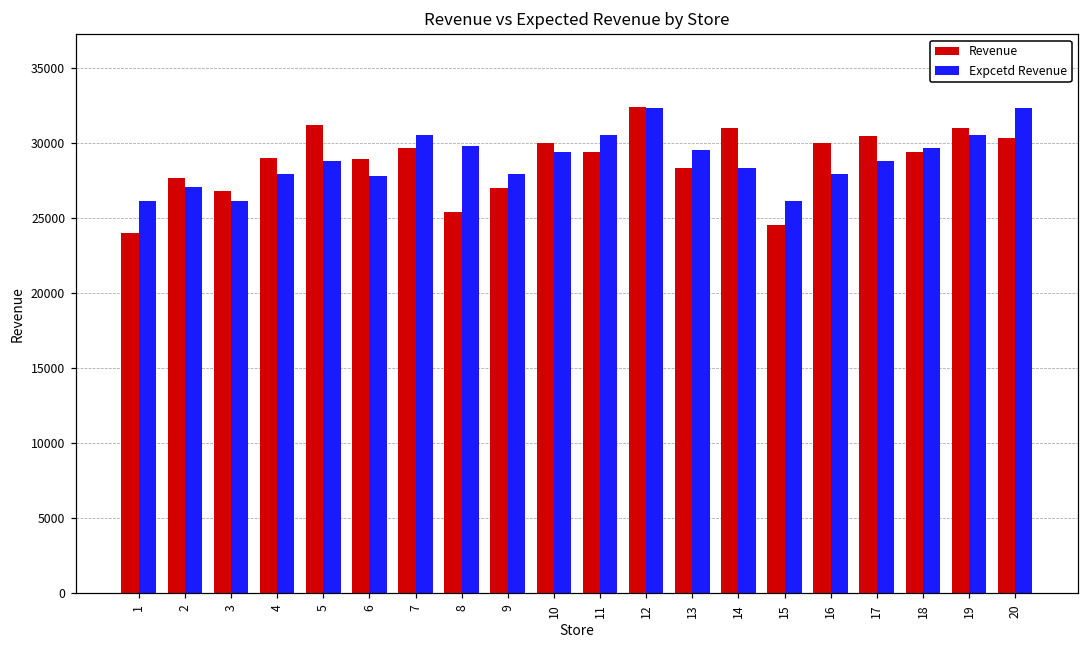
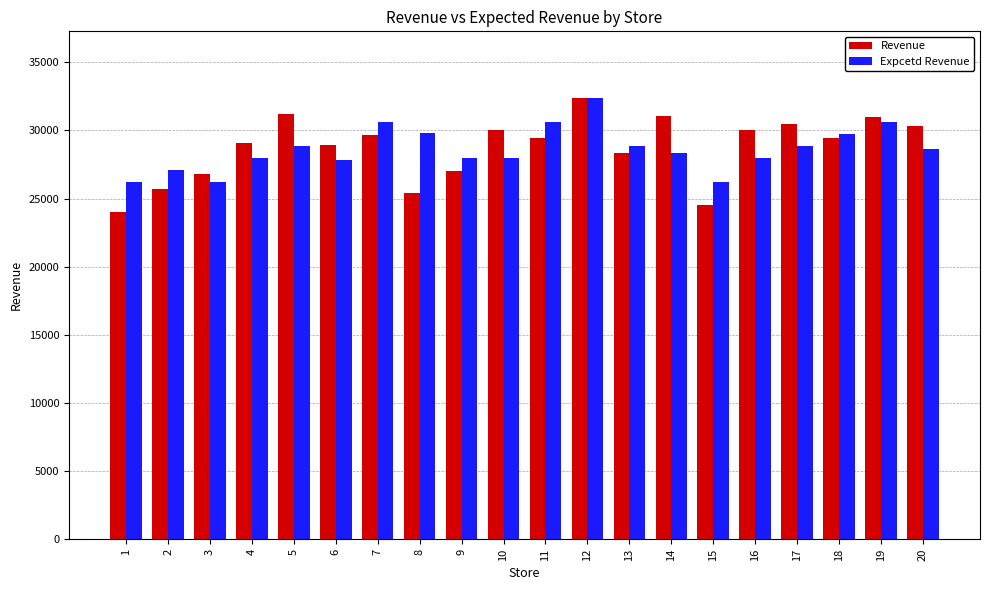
  {
    "Revenue": {
      "1": 24000,
-     "2": 27700,
+     "2": 25700,
      "3": 26800,
      "4": 29000,
      "5": 31200,
      "6": 28900,
      "7": 29700,
      "8": 25400,
      "9": 27000,
      "10": 30000,
      "11": 29500,
      "12": 32400,
      "13": 28300,
      "14": 31000,
      "15": 24600,
      "16": 30100,
      "17": 30500,
      "18": 29400,
      "19": 31000,
      "20": 30300
    },
    "Expcetd Revenue": {
      "1": 26200,
      "2": 27100,
      "3": 26200,
      "4": 28000,
      "5": 28800,
      "6": 27800,
      "7": 30600,
      "8": 29800,
      "9": 28000,
-     "10": 29400,
+     "10": 28000,
      "11": 30600,
      "12": 32400,
-     "13": 29600,
+     "13": 28800,
      "14": 28400,
      "15": 26200,
      "16": 28000,
      "17": 28800,
      "18": 29700,
      "19": 30600,
-     "20": 32400
+     "20": 28600
    }
  }
